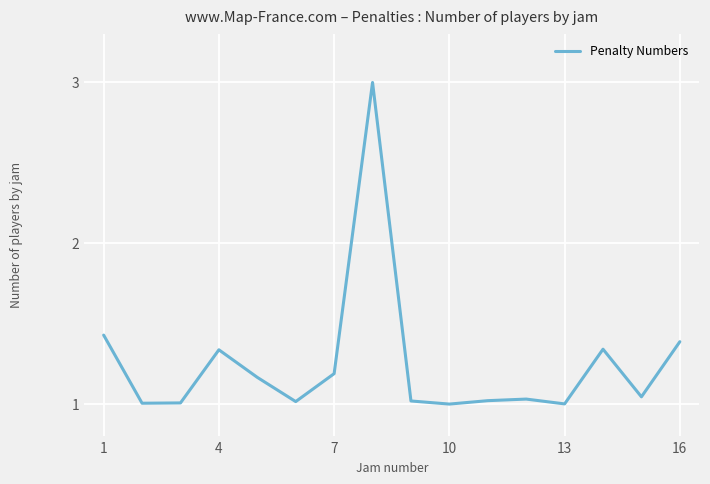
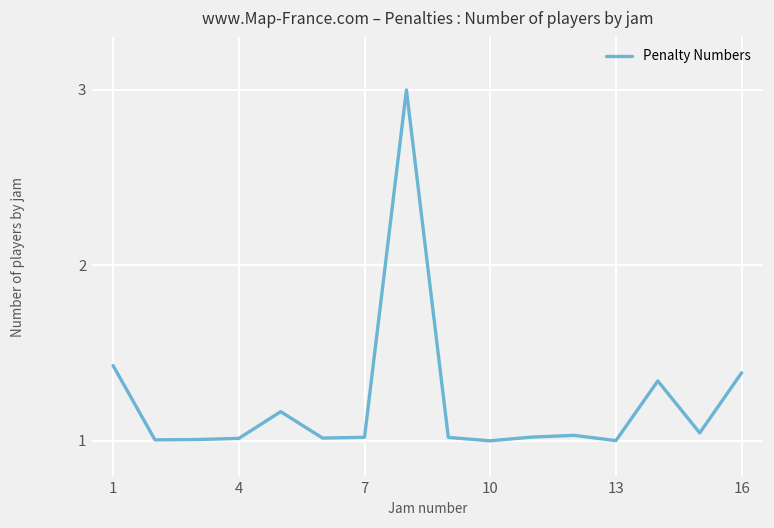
  {
    "1": 1.43,
-   "4": 1.34,
-   "7": 1.19,
+   "4": 1.01,
+   "7": 1.02,
    "10": 1.00,
    "13": 1.00,
    "16": 1.39
  }
